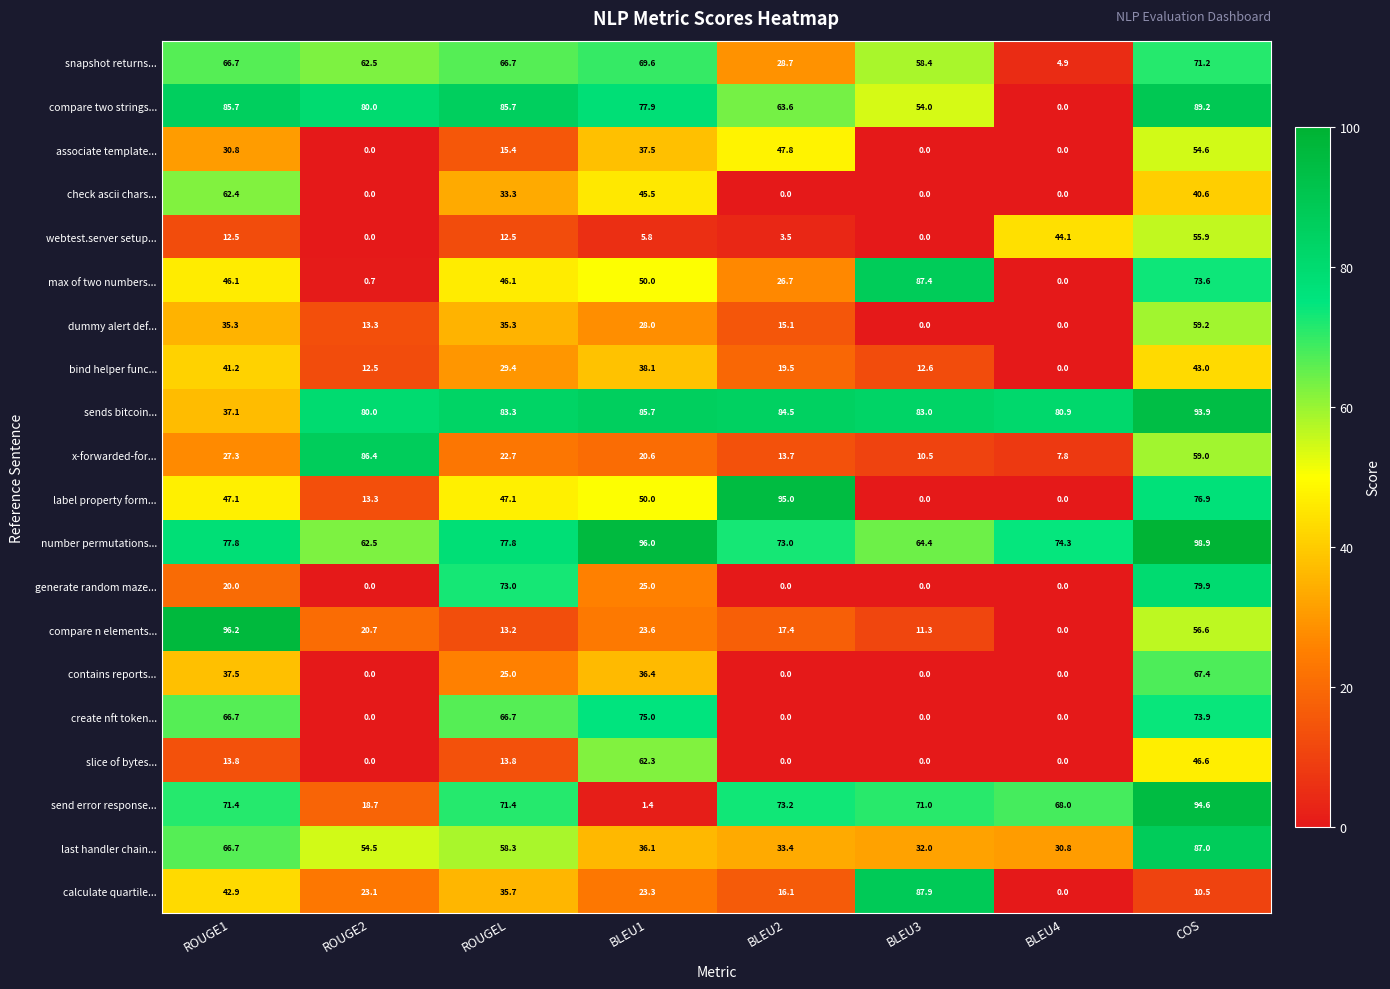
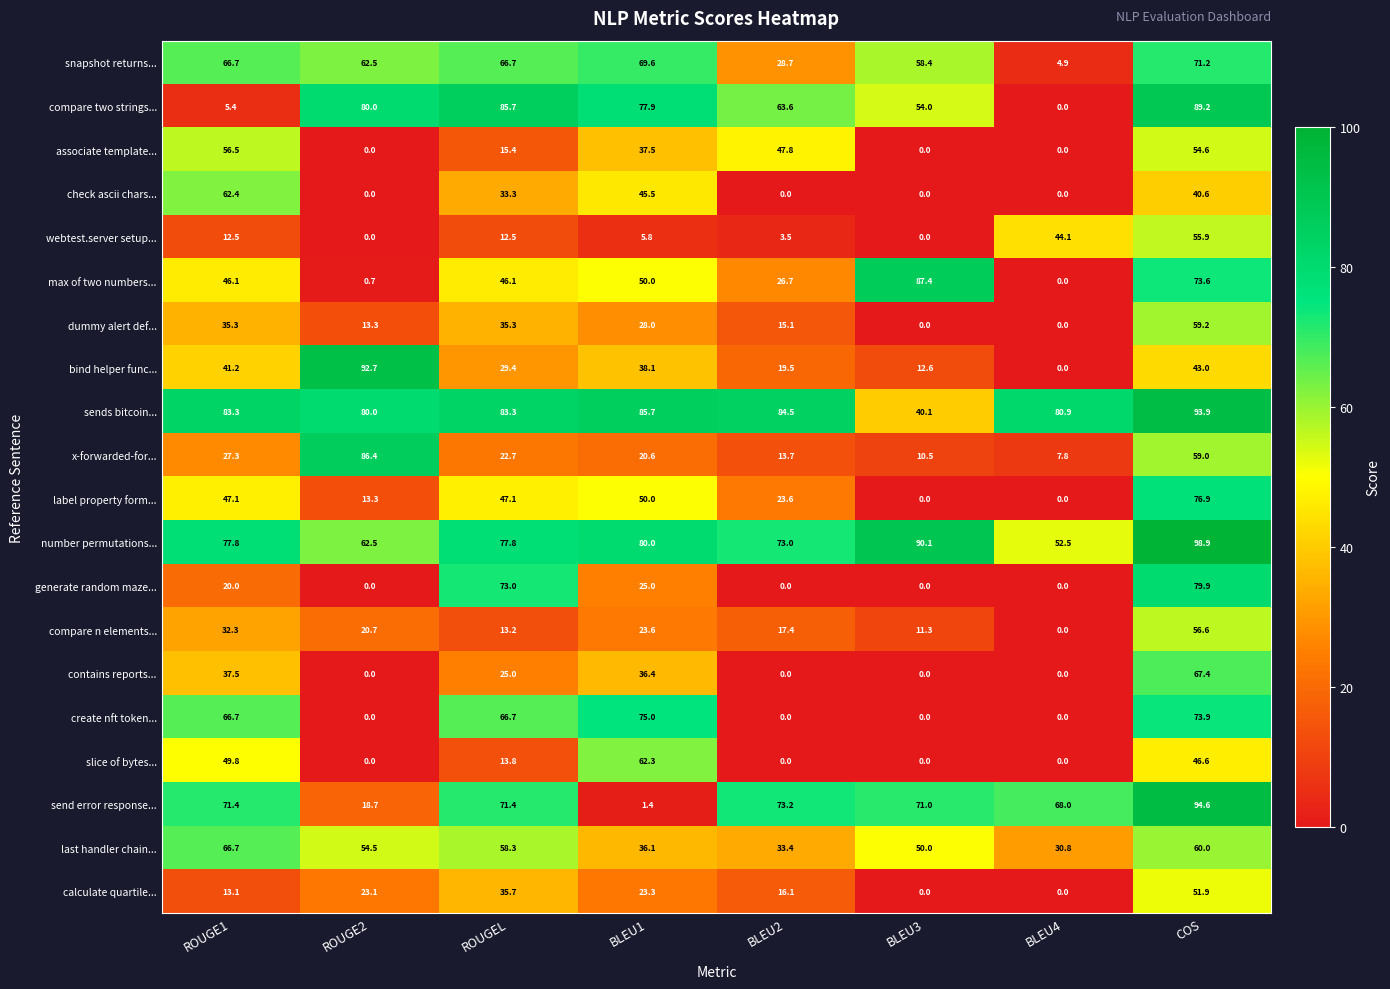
  {
    "snapshot returns...": {
      "ROUGE1": 66.7,
      "ROUGE2": 62.5,
      "ROUGEL": 66.7,
      "BLEU1": 69.6,
      "BLEU2": 28.7,
      "BLEU3": 58.4,
      "BLEU4": 4.9,
      "COS": 71.2
    },
    "compare two strings...": {
-     "ROUGE1": 85.7,
+     "ROUGE1": 5.4,
      "ROUGE2": 80.0,
      "ROUGEL": 85.7,
      "BLEU1": 77.9,
      "BLEU2": 63.6,
      "BLEU3": 54.0,
      "BLEU4": 0.0,
      "COS": 89.2
    },
    "associate template...": {
-     "ROUGE1": 30.8,
+     "ROUGE1": 56.5,
      "ROUGE2": 0.0,
      "ROUGEL": 15.4,
      "BLEU1": 37.5,
      "BLEU2": 47.8,
      "BLEU3": 0.0,
      "BLEU4": 0.0,
      "COS": 54.6
    },
    "check ascii chars...": {
      "ROUGE1": 62.4,
      "ROUGE2": 0.0,
      "ROUGEL": 33.3,
      "BLEU1": 45.5,
      "BLEU2": 0.0,
      "BLEU3": 0.0,
      "BLEU4": 0.0,
      "COS": 40.6
    },
    "webtest.server setup...": {
      "ROUGE1": 12.5,
      "ROUGE2": 0.0,
      "ROUGEL": 12.5,
      "BLEU1": 5.8,
      "BLEU2": 3.5,
      "BLEU3": 0.0,
      "BLEU4": 44.1,
      "COS": 55.9
    },
    "max of two numbers...": {
      "ROUGE1": 46.1,
      "ROUGE2": 0.7,
      "ROUGEL": 46.1,
      "BLEU1": 50.0,
      "BLEU2": 26.7,
      "BLEU3": 87.4,
      "BLEU4": 0.0,
      "COS": 73.6
    },
    "dummy alert def...": {
      "ROUGE1": 35.3,
      "ROUGE2": 13.3,
      "ROUGEL": 35.3,
      "BLEU1": 28.0,
      "BLEU2": 15.1,
      "BLEU3": 0.0,
      "BLEU4": 0.0,
      "COS": 59.2
    },
    "bind helper func...": {
      "ROUGE1": 41.2,
-     "ROUGE2": 12.5,
+     "ROUGE2": 92.7,
      "ROUGEL": 29.4,
      "BLEU1": 38.1,
      "BLEU2": 19.5,
      "BLEU3": 12.6,
      "BLEU4": 0.0,
      "COS": 43.0
    },
    "sends bitcoin...": {
-     "ROUGE1": 37.1,
+     "ROUGE1": 83.3,
      "ROUGE2": 80.0,
      "ROUGEL": 83.3,
      "BLEU1": 85.7,
      "BLEU2": 84.5,
-     "BLEU3": 83.0,
+     "BLEU3": 40.1,
      "BLEU4": 80.9,
      "COS": 93.9
    },
    "x-forwarded-for...": {
      "ROUGE1": 27.3,
      "ROUGE2": 86.4,
      "ROUGEL": 22.7,
      "BLEU1": 20.6,
      "BLEU2": 13.7,
      "BLEU3": 10.5,
      "BLEU4": 7.8,
      "COS": 59.0
    },
    "label property form...": {
      "ROUGE1": 47.1,
      "ROUGE2": 13.3,
      "ROUGEL": 47.1,
      "BLEU1": 50.0,
-     "BLEU2": 95.0,
+     "BLEU2": 23.6,
      "BLEU3": 0.0,
      "BLEU4": 0.0,
      "COS": 76.9
    },
    "number permutations...": {
      "ROUGE1": 77.8,
      "ROUGE2": 62.5,
      "ROUGEL": 77.8,
-     "BLEU1": 96.0,
+     "BLEU1": 80.0,
      "BLEU2": 73.0,
-     "BLEU3": 64.4,
-     "BLEU4": 74.3,
+     "BLEU3": 90.1,
+     "BLEU4": 52.5,
      "COS": 98.9
    },
    "generate random maze...": {
      "ROUGE1": 20.0,
      "ROUGE2": 0.0,
      "ROUGEL": 73.0,
      "BLEU1": 25.0,
      "BLEU2": 0.0,
      "BLEU3": 0.0,
      "BLEU4": 0.0,
      "COS": 79.9
    },
    "compare n elements...": {
-     "ROUGE1": 96.2,
+     "ROUGE1": 32.3,
      "ROUGE2": 20.7,
      "ROUGEL": 13.2,
      "BLEU1": 23.6,
      "BLEU2": 17.4,
      "BLEU3": 11.3,
      "BLEU4": 0.0,
      "COS": 56.6
    },
    "contains reports...": {
      "ROUGE1": 37.5,
      "ROUGE2": 0.0,
      "ROUGEL": 25.0,
      "BLEU1": 36.4,
      "BLEU2": 0.0,
      "BLEU3": 0.0,
      "BLEU4": 0.0,
      "COS": 67.4
    },
    "create nft token...": {
      "ROUGE1": 66.7,
      "ROUGE2": 0.0,
      "ROUGEL": 66.7,
      "BLEU1": 75.0,
      "BLEU2": 0.0,
      "BLEU3": 0.0,
      "BLEU4": 0.0,
      "COS": 73.9
    },
    "slice of bytes...": {
-     "ROUGE1": 13.8,
+     "ROUGE1": 49.8,
      "ROUGE2": 0.0,
      "ROUGEL": 13.8,
      "BLEU1": 62.3,
      "BLEU2": 0.0,
      "BLEU3": 0.0,
      "BLEU4": 0.0,
      "COS": 46.6
    },
    "send error response...": {
      "ROUGE1": 71.4,
      "ROUGE2": 18.7,
      "ROUGEL": 71.4,
      "BLEU1": 1.4,
      "BLEU2": 73.2,
      "BLEU3": 71.0,
      "BLEU4": 68.0,
      "COS": 94.6
    },
    "last handler chain...": {
      "ROUGE1": 66.7,
      "ROUGE2": 54.5,
      "ROUGEL": 58.3,
      "BLEU1": 36.1,
      "BLEU2": 33.4,
-     "BLEU3": 32.0,
+     "BLEU3": 50.0,
      "BLEU4": 30.8,
-     "COS": 87.0
+     "COS": 60.0
    },
    "calculate quartile...": {
-     "ROUGE1": 42.9,
+     "ROUGE1": 13.1,
      "ROUGE2": 23.1,
      "ROUGEL": 35.7,
      "BLEU1": 23.3,
      "BLEU2": 16.1,
-     "BLEU3": 87.9,
+     "BLEU3": 0.0,
      "BLEU4": 0.0,
-     "COS": 10.5
+     "COS": 51.9
    }
  }
